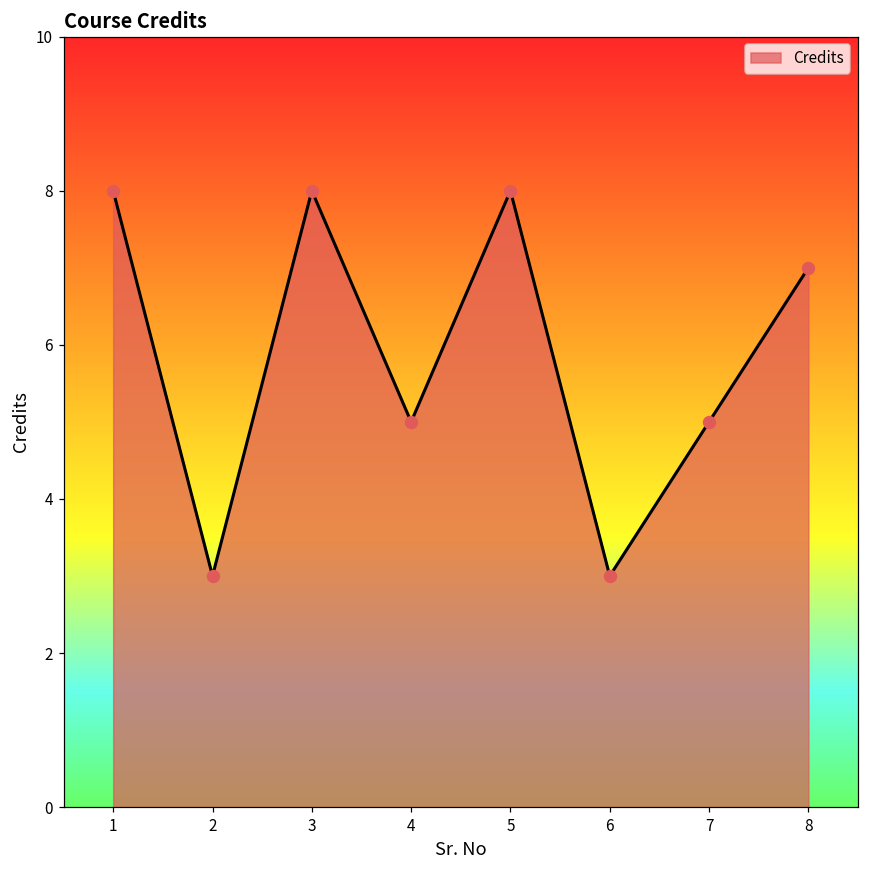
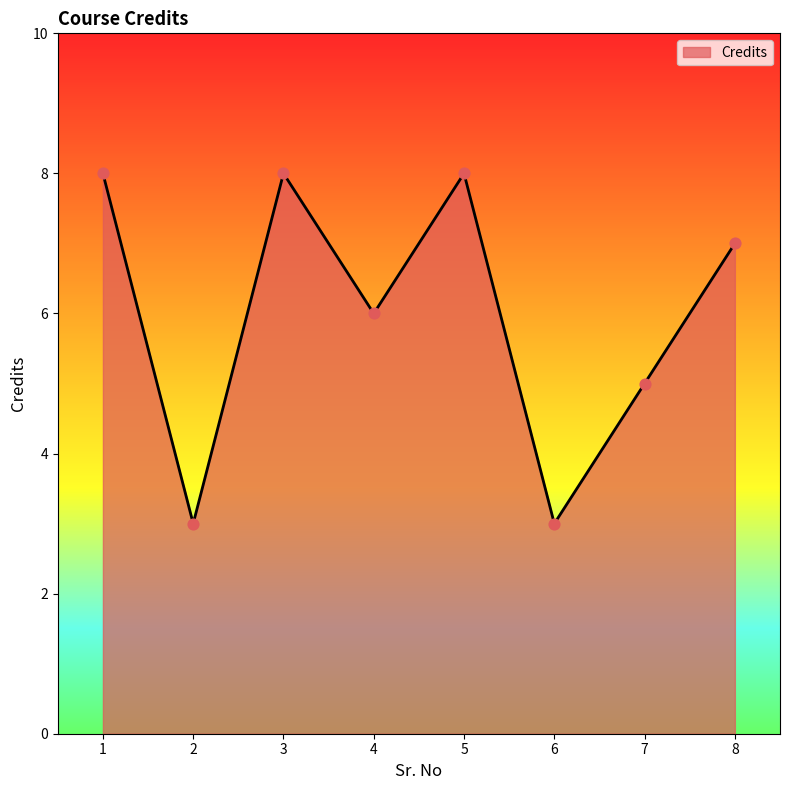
  {
    "1": 8,
    "2": 3,
    "3": 8,
-   "4": 5,
+   "4": 6,
    "5": 8,
    "6": 3,
    "7": 5,
    "8": 7
  }
